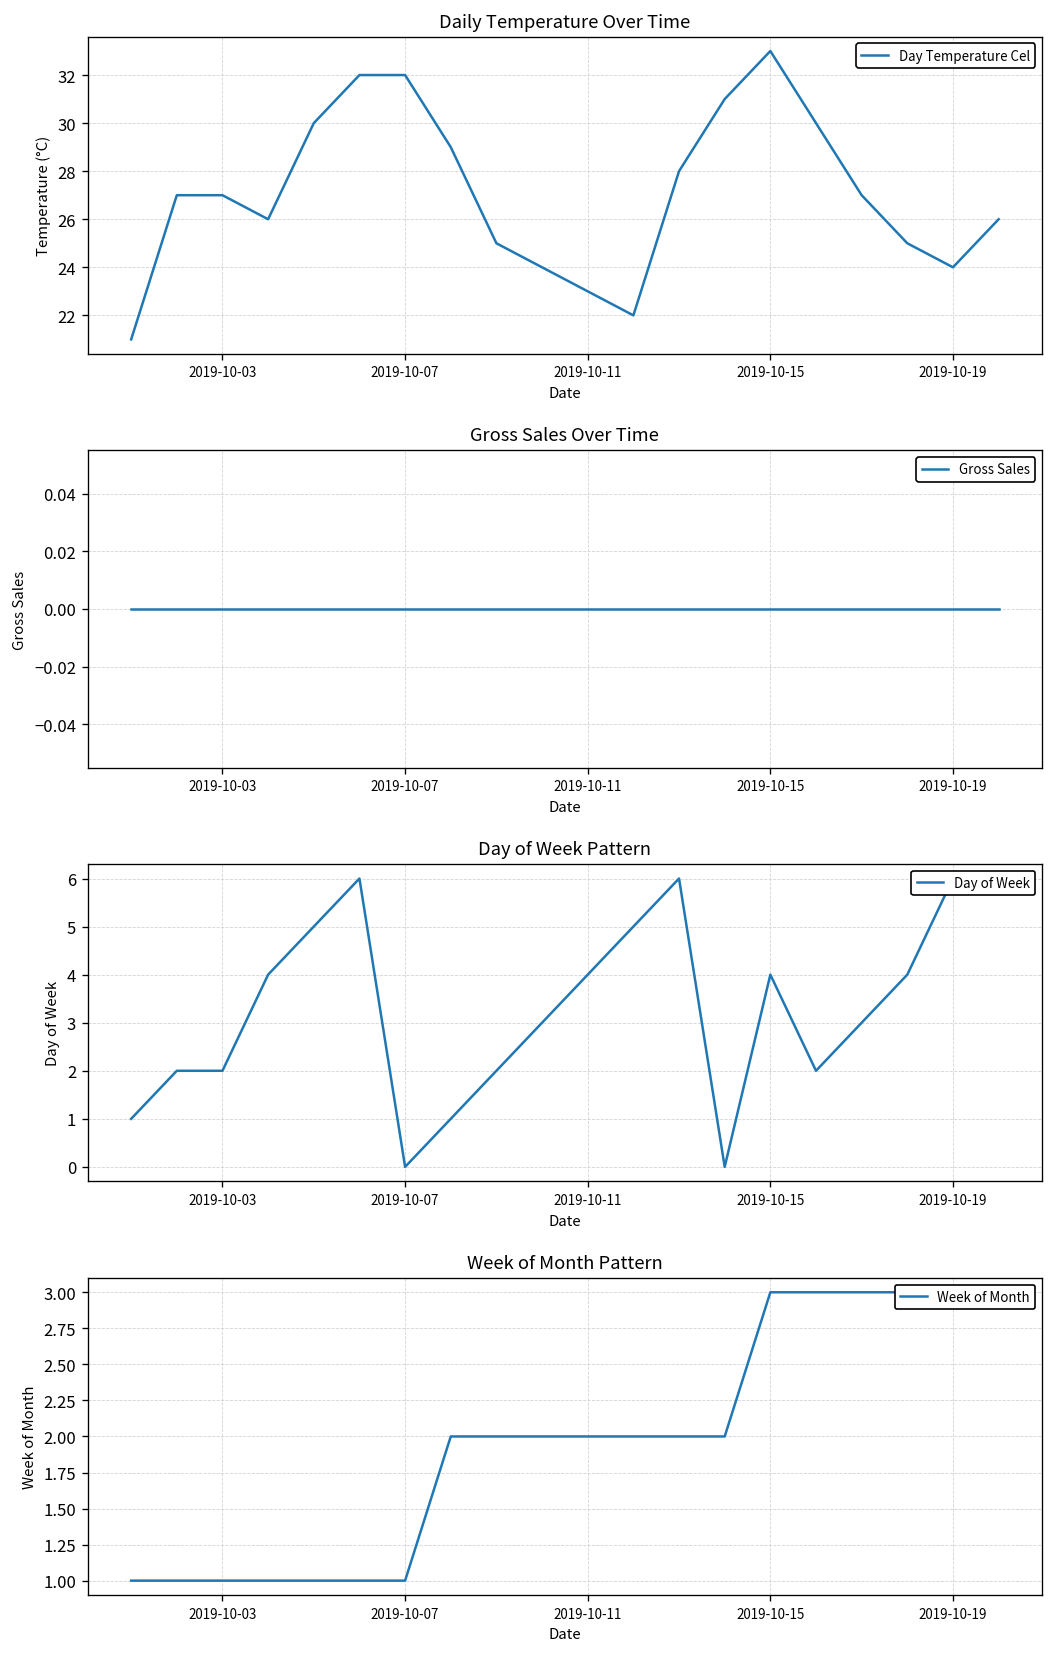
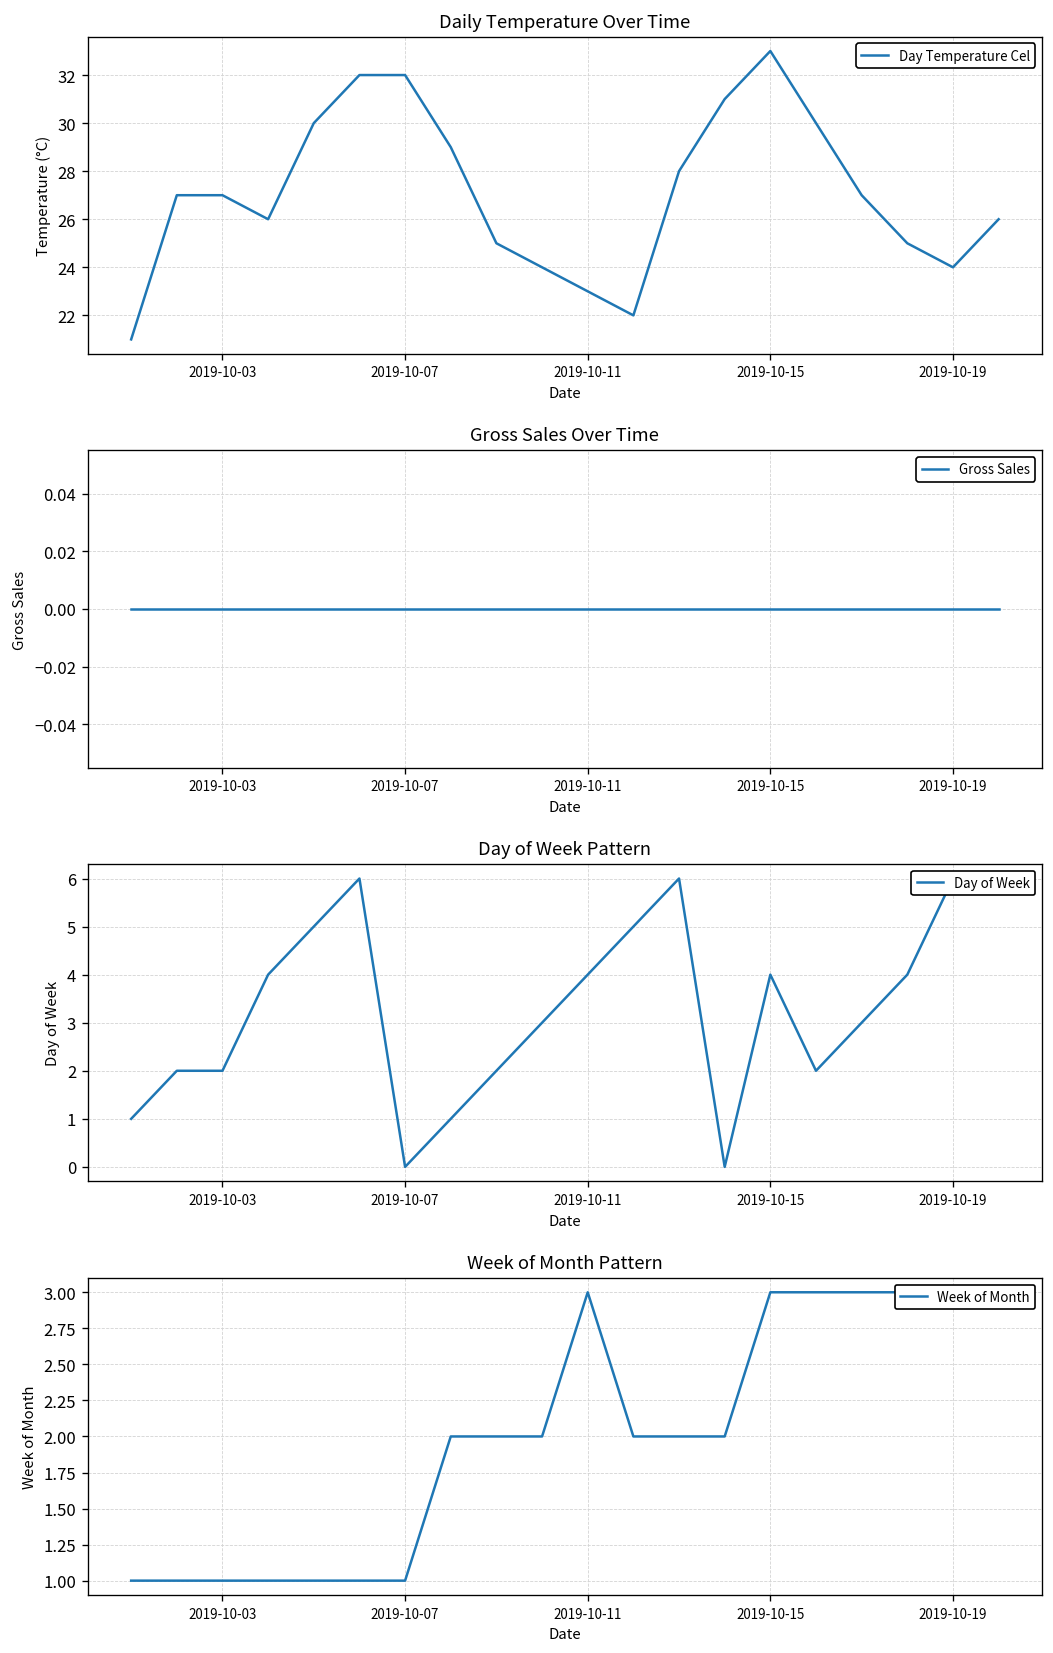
  {
    "Daily Temperature Over Time": {
      "2019-10-03": 27.0,
      "2019-10-07": 32.0,
      "2019-10-11": 23.0,
      "2019-10-15": 33.0,
      "2019-10-19": 24.0
    },
    "Gross Sales Over Time": {
      "2019-10-03": 0.000,
      "2019-10-07": 0.000,
      "2019-10-11": 0.000,
      "2019-10-15": 0.000,
      "2019-10-19": 0.000
    },
    "Day of Week Pattern": {
      "2019-10-03": 2.0,
      "2019-10-07": 0.0,
      "2019-10-11": 4.0,
      "2019-10-15": 4.0
    },
    "Week of Month Pattern": {
      "2019-10-03": 1,
      "2019-10-07": 1,
-     "2019-10-11": 2,
+     "2019-10-11": 3,
      "2019-10-15": 3
    }
  }
